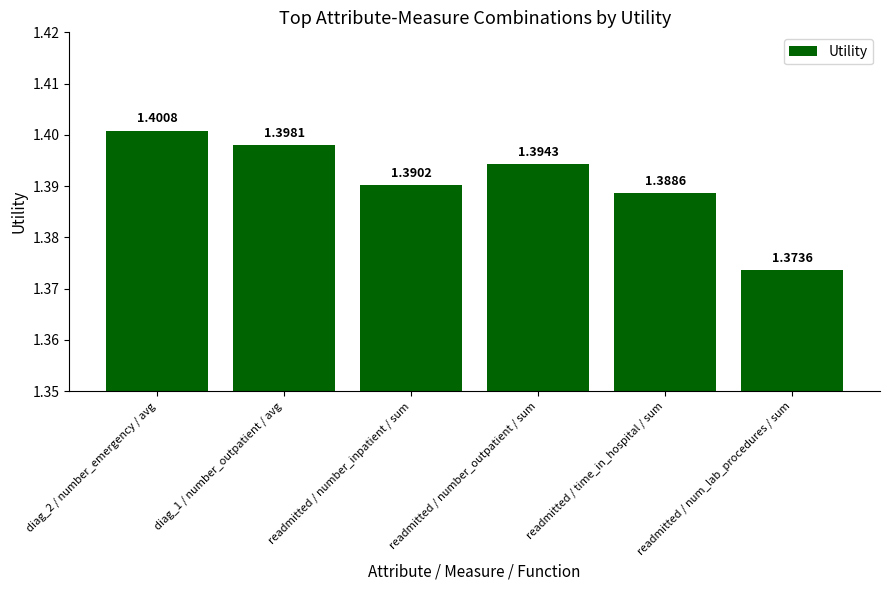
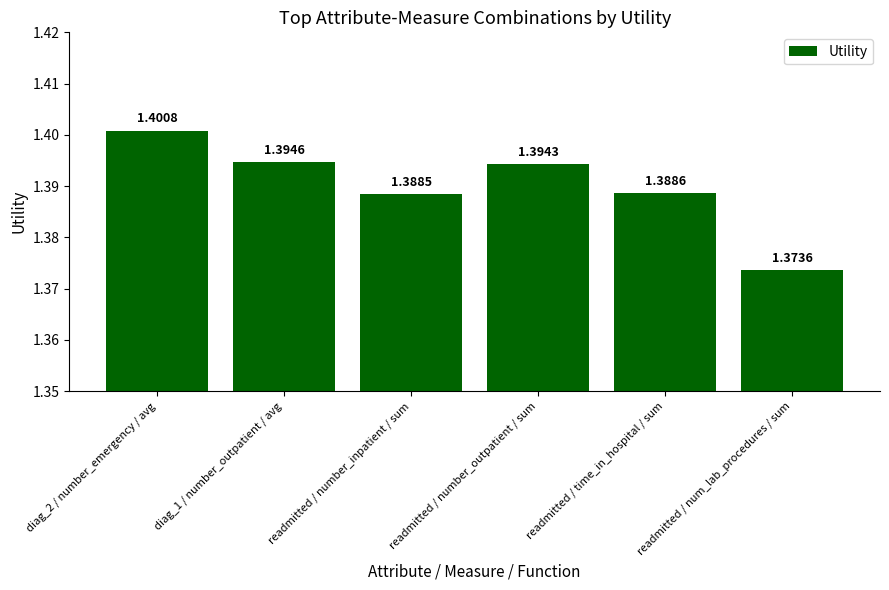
  {
    "diag_2 / number_emergency / avg": 1.4008,
-   "diag_1 / number_outpatient / avg": 1.3981,
-   "readmitted / number_inpatient / sum": 1.3902,
+   "diag_1 / number_outpatient / avg": 1.3946,
+   "readmitted / number_inpatient / sum": 1.3885,
    "readmitted / number_outpatient / sum": 1.3943,
    "readmitted / time_in_hospital / sum": 1.3886,
    "readmitted / num_lab_procedures / sum": 1.3736
  }
